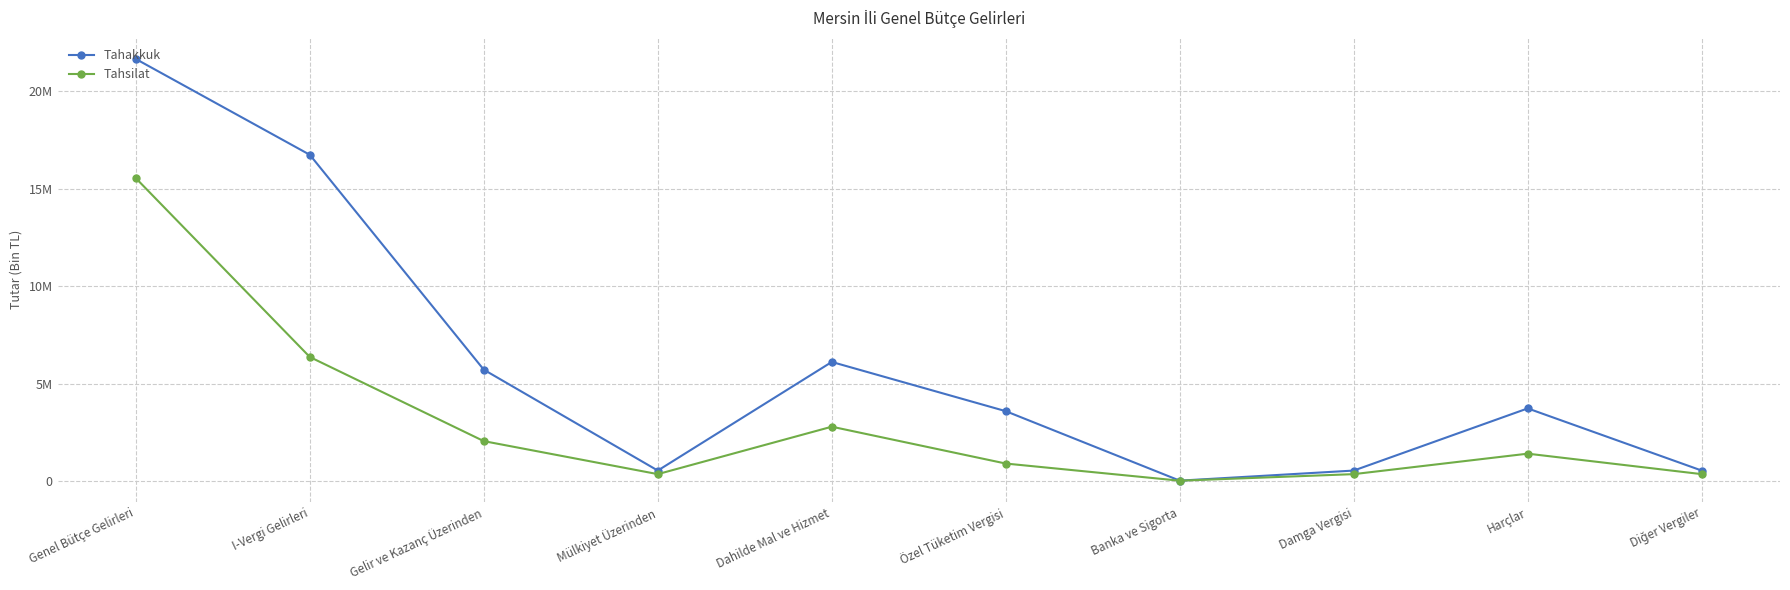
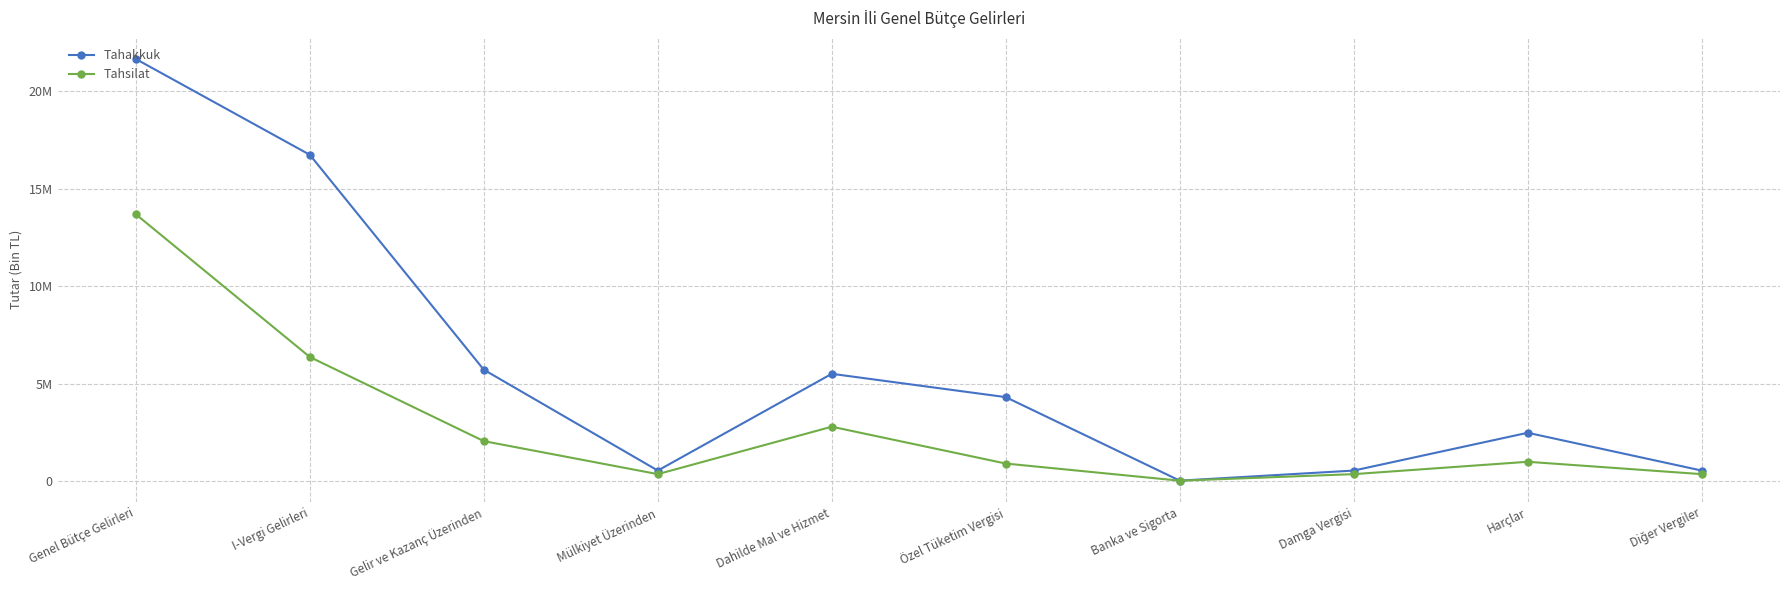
  {
    "Tahakkuk": {
      "Genel Bütçe Gelirleri": 21700000,
      "I-Vergi Gelirleri": 16700000,
      "Gelir ve Kazanç Üzerinden": 5700000,
      "Mülkiyet Üzerinden": 500000,
-     "Dahilde Mal ve Hizmet": 6100000,
-     "Özel Tüketim Vergisi": 3600000,
+     "Dahilde Mal ve Hizmet": 5500000,
+     "Özel Tüketim Vergisi": 4300000,
      "Damga Vergisi": 500000,
-     "Harçlar": 3700000,
+     "Harçlar": 2500000,
      "Diğer Vergiler": 500000
    },
    "Tahsilat": {
-     "Genel Bütçe Gelirleri": 15500000,
+     "Genel Bütçe Gelirleri": 13700000,
      "I-Vergi Gelirleri": 6400000,
      "Gelir ve Kazanç Üzerinden": 2100000,
      "Mülkiyet Üzerinden": 400000,
      "Dahilde Mal ve Hizmet": 2800000,
      "Özel Tüketim Vergisi": 900000,
      "Damga Vergisi": 400000,
-     "Harçlar": 1400000,
+     "Harçlar": 1000000,
      "Diğer Vergiler": 400000
    }
  }
